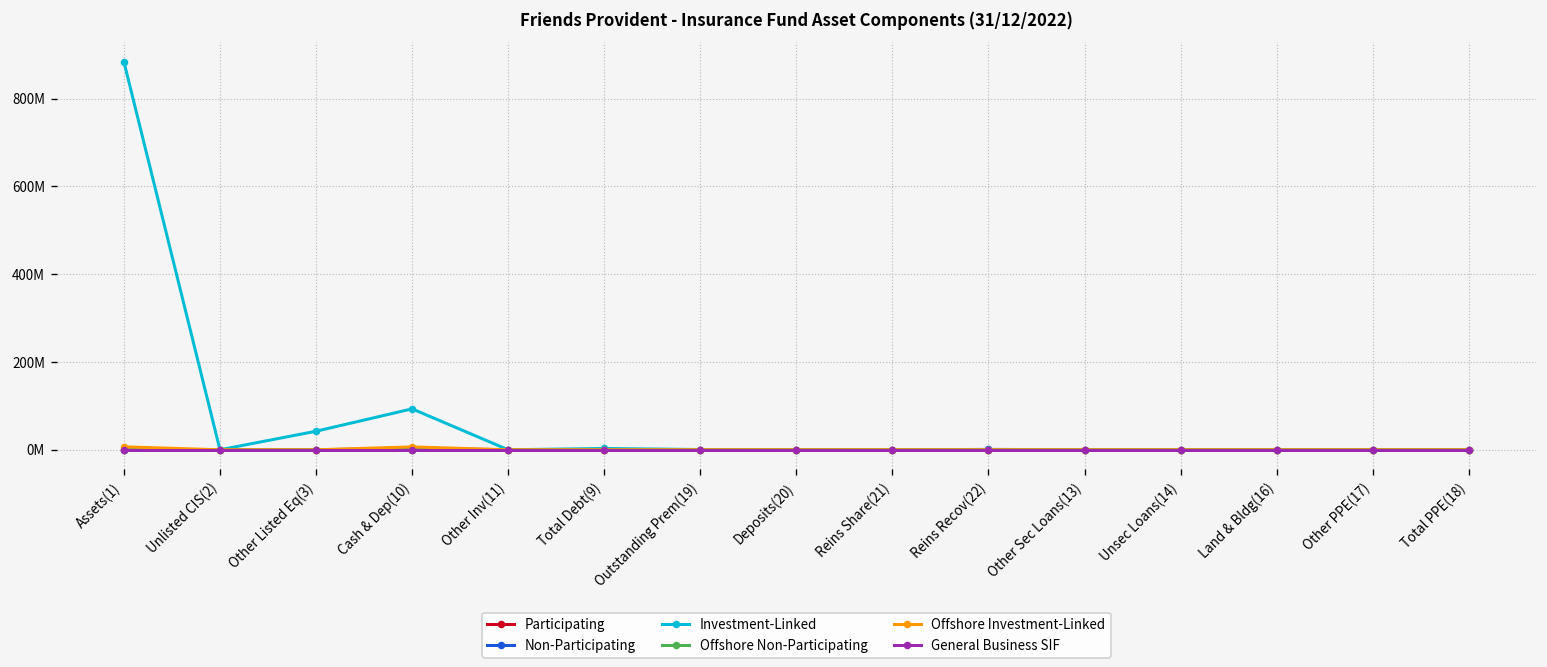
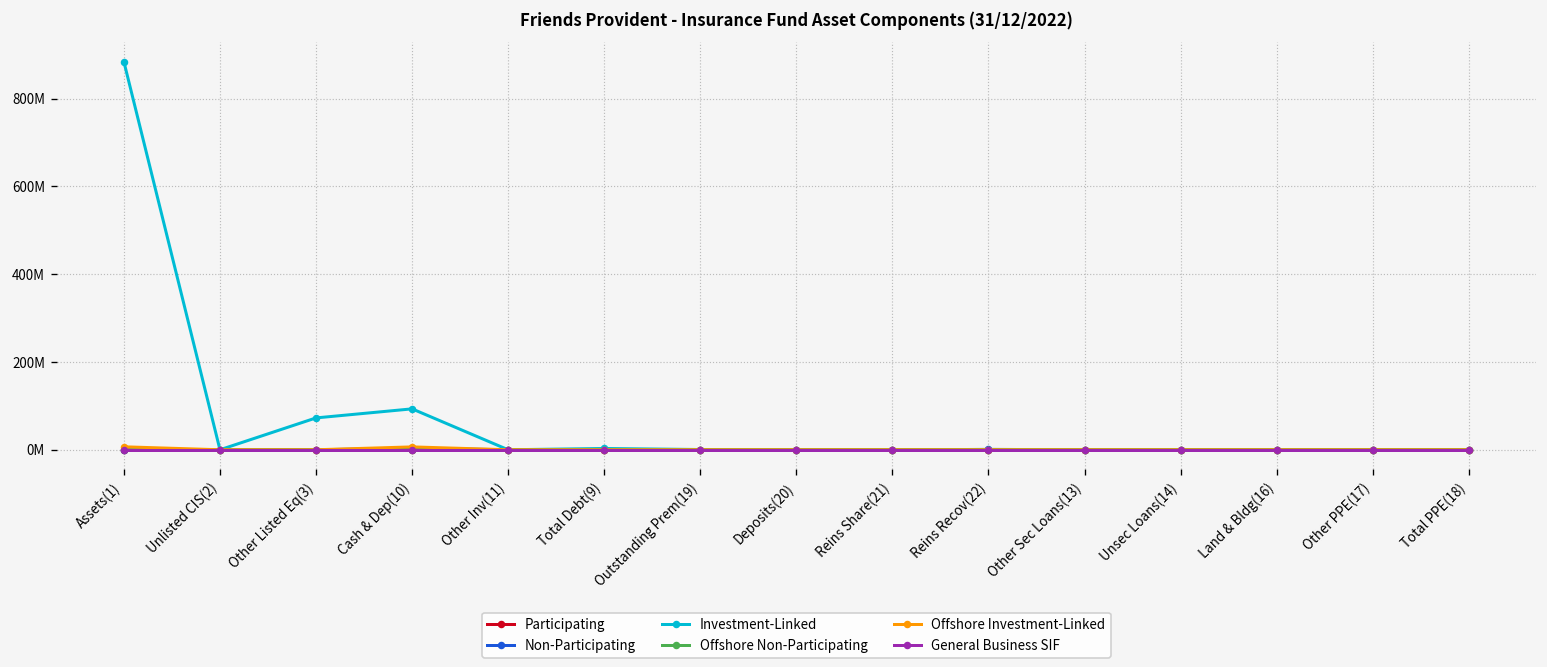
  {
    "Investment-Linked": {
      "Assets(1)": 880000000,
-     "Other Listed Eq(3)": 40000000,
+     "Other Listed Eq(3)": 70000000,
      "Cash & Dep(10)": 90000000
    }
  }
